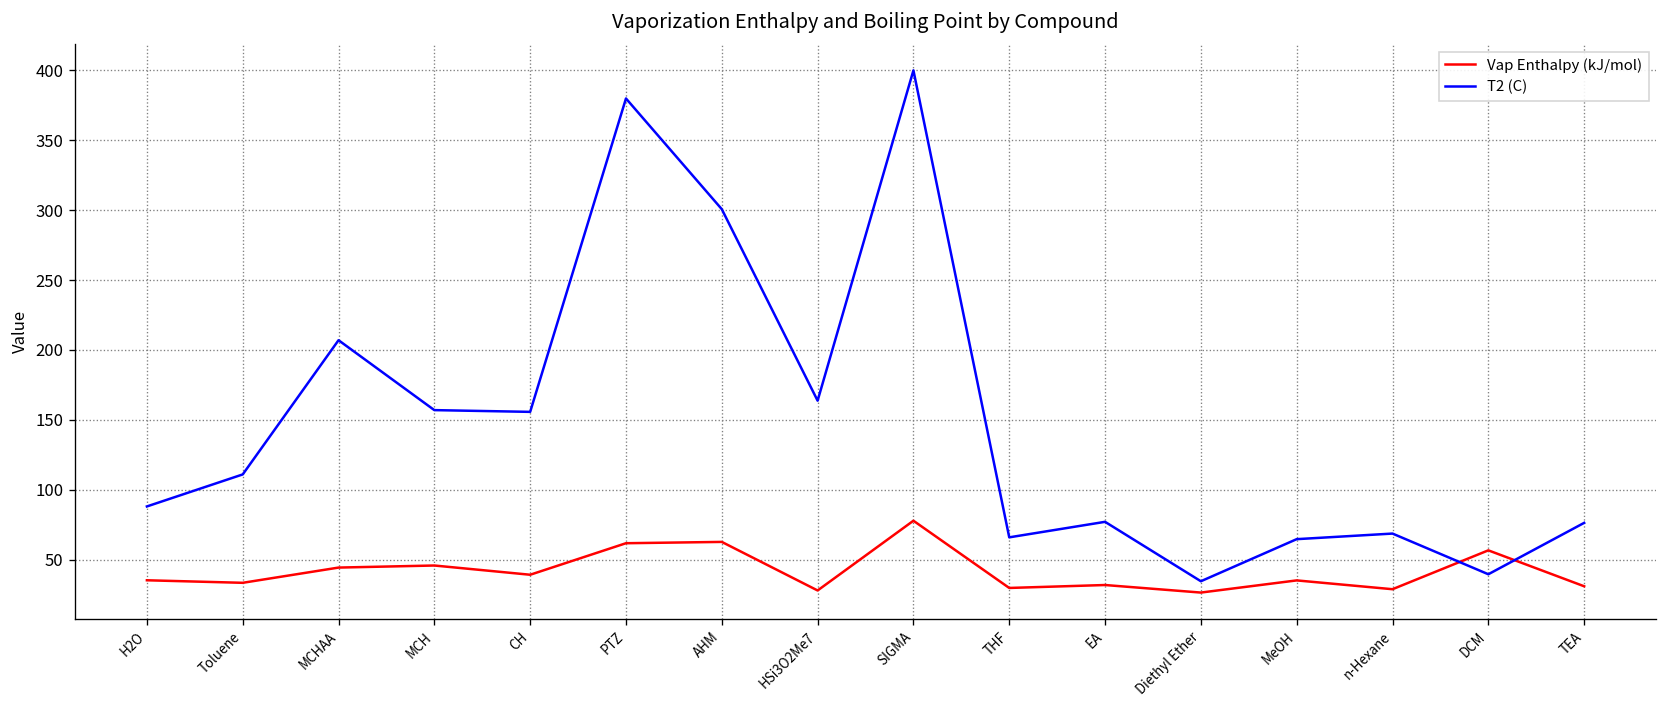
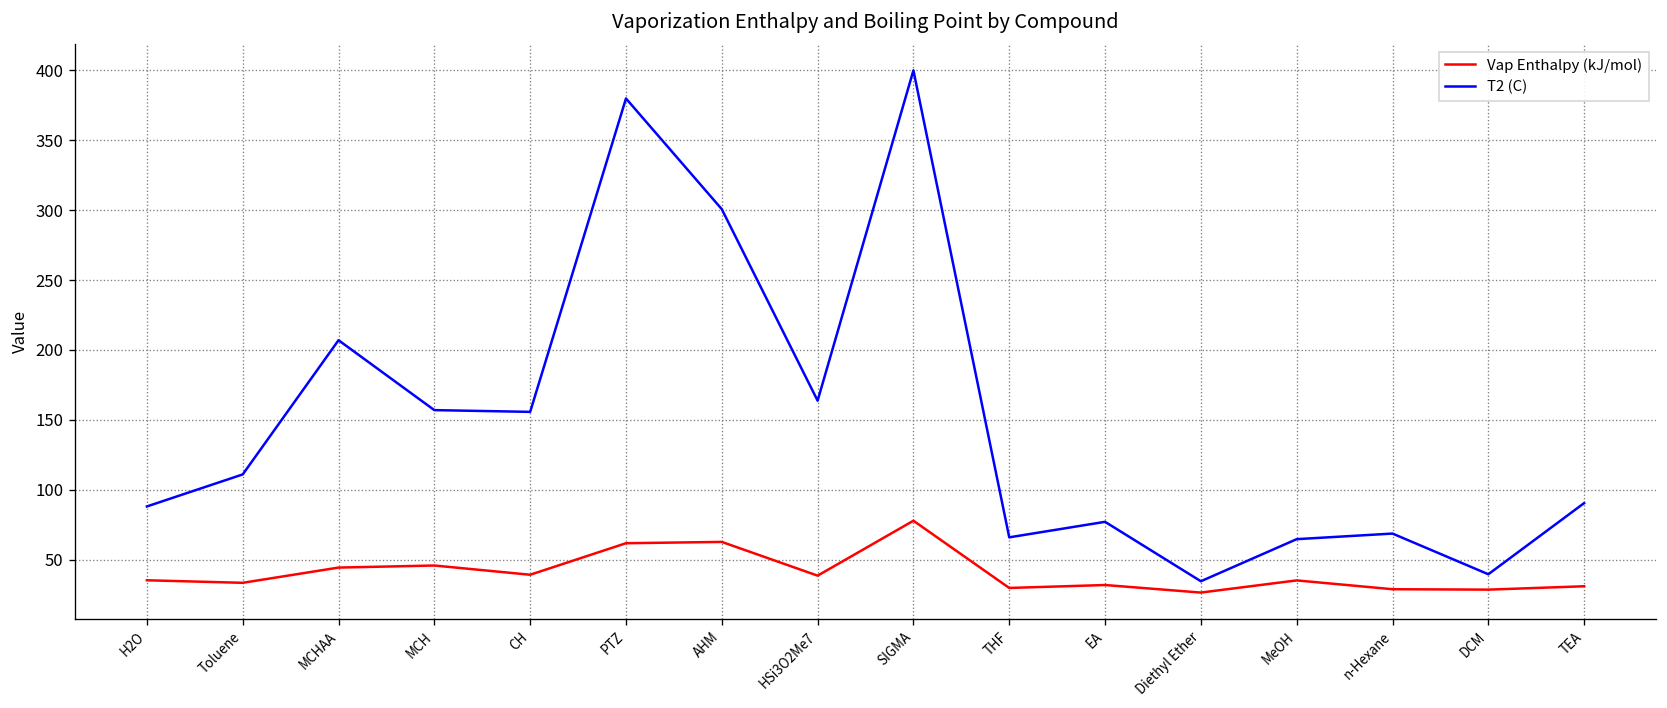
  {
    "Vap Enthalpy (kJ/mol)": {
      "H2O": 35,
      "Toluene": 33,
      "MCHAA": 44,
      "MCH": 46,
      "CH": 39,
      "PTZ": 62,
      "AHM": 63,
-     "HSi3O2Me7": 28,
+     "HSi3O2Me7": 39,
      "SIGMA": 78,
      "THF": 30,
      "EA": 32,
      "Diethyl Ether": 27,
      "MeOH": 35,
      "n-Hexane": 29,
-     "DCM": 57,
+     "DCM": 29,
      "TEA": 31
    },
    "T2 (C)": {
      "H2O": 88,
      "Toluene": 111,
      "MCHAA": 207,
      "MCH": 157,
      "CH": 156,
      "PTZ": 380,
      "AHM": 301,
      "HSi3O2Me7": 164,
      "SIGMA": 400,
      "THF": 66,
      "EA": 77,
      "Diethyl Ether": 35,
      "MeOH": 65,
      "n-Hexane": 69,
      "DCM": 40,
-     "TEA": 76
+     "TEA": 90
    }
  }
